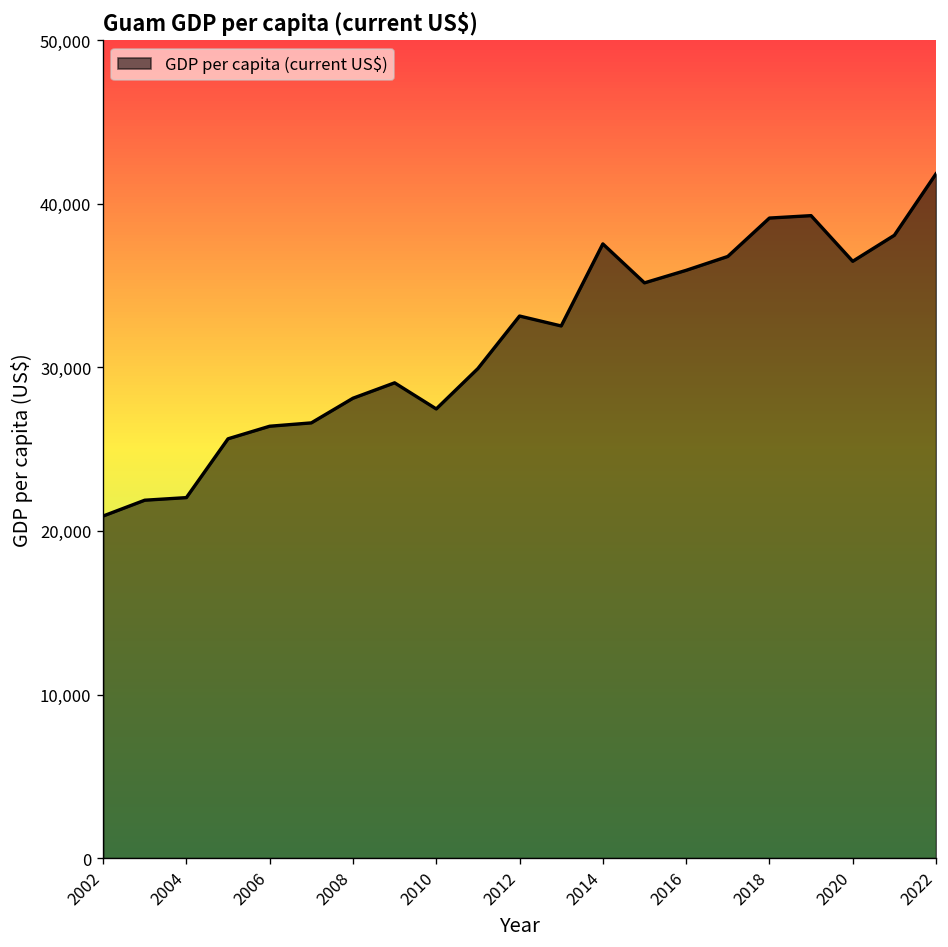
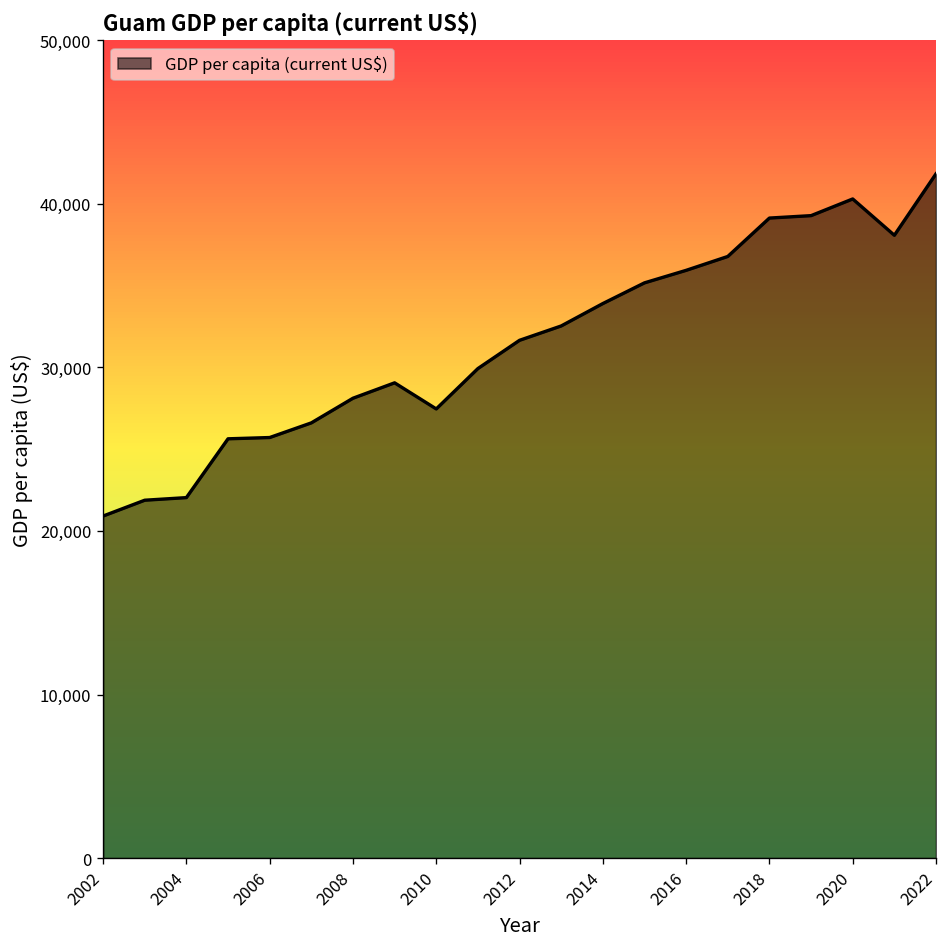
  {
    "2002": "20,900",
    "2004": "22,000",
-   "2006": "26,400",
+   "2006": "25,700",
    "2008": "28,100",
    "2010": "27,500",
-   "2012": "33,100",
-   "2014": "37,500",
+   "2012": "31,700",
+   "2014": "33,900",
    "2016": "35,900",
    "2018": "39,100",
-   "2020": "36,500",
+   "2020": "40,300",
    "2022": "41,800"
  }
